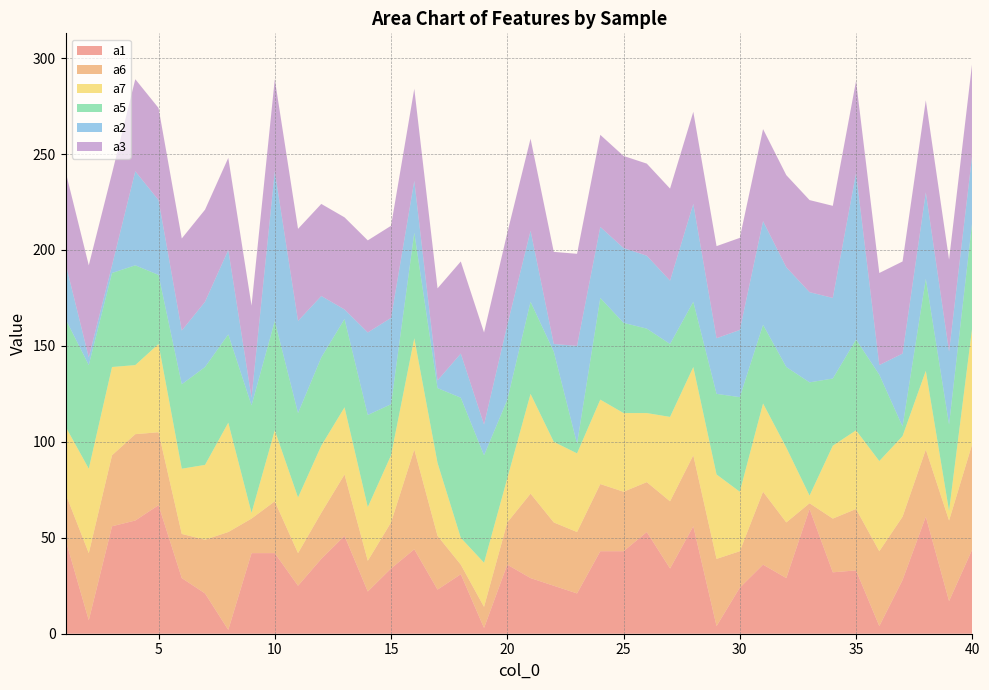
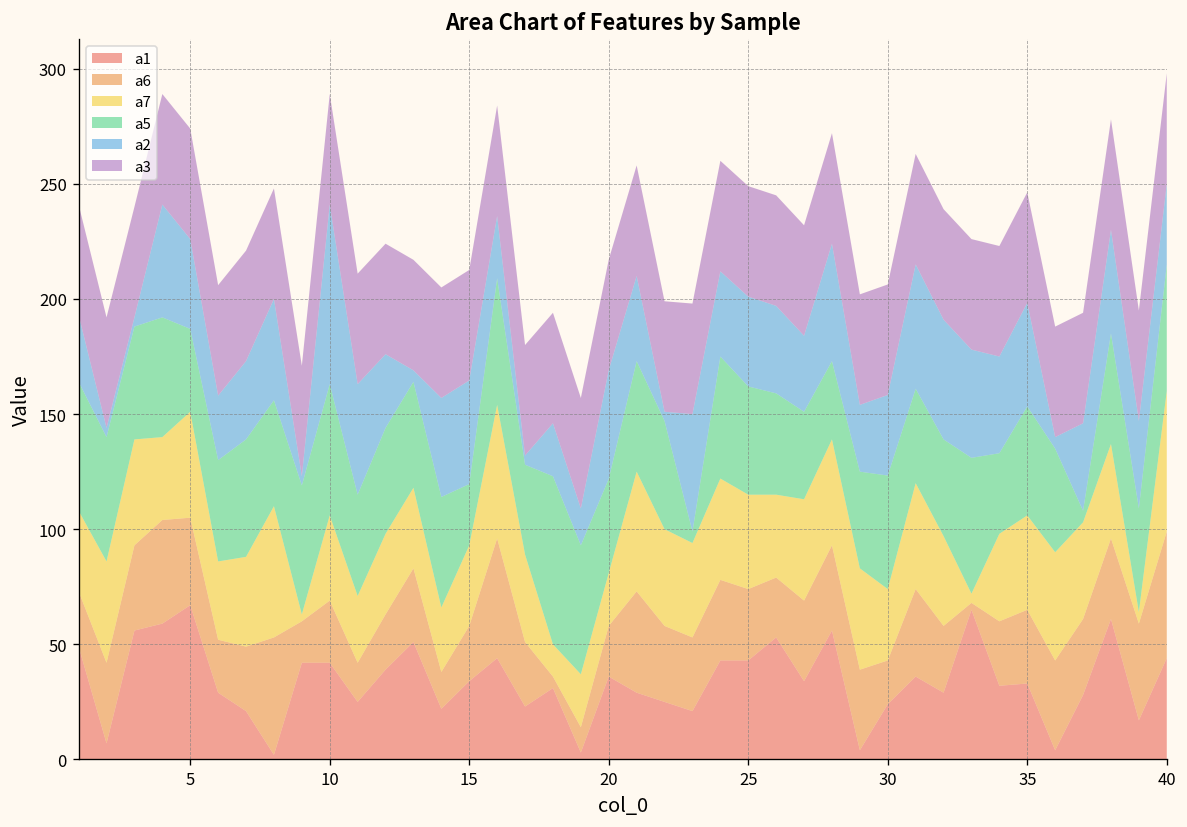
  {
    "a5": {
      "5": 36,
      "10": 57,
      "15": 27,
      "20": 41,
      "25": 47,
      "30": 49,
      "35": 47,
      "40": 55
    },
    "a2": {
      "5": 39,
      "10": 78,
      "15": 45,
-     "20": 39,
+     "20": 47,
      "25": 39,
      "30": 35,
-     "35": 87,
+     "35": 45,
      "40": 35
    },
    "a3": {
      "5": 48,
      "10": 48,
      "15": 48,
      "20": 48,
      "25": 48,
      "30": 48,
      "35": 48,
      "40": 48
    }
  }
